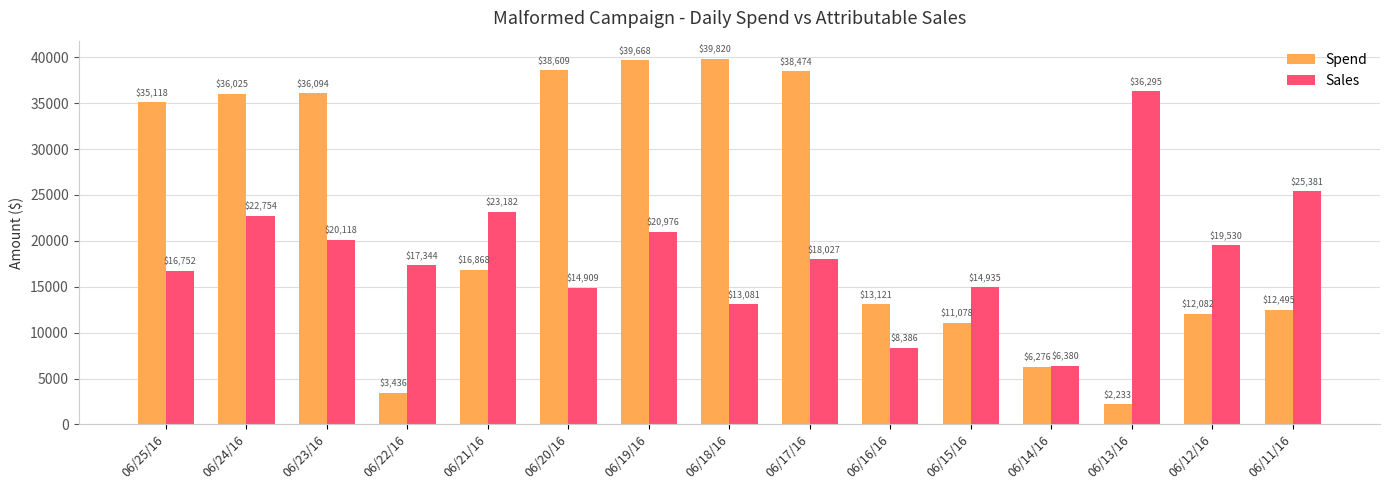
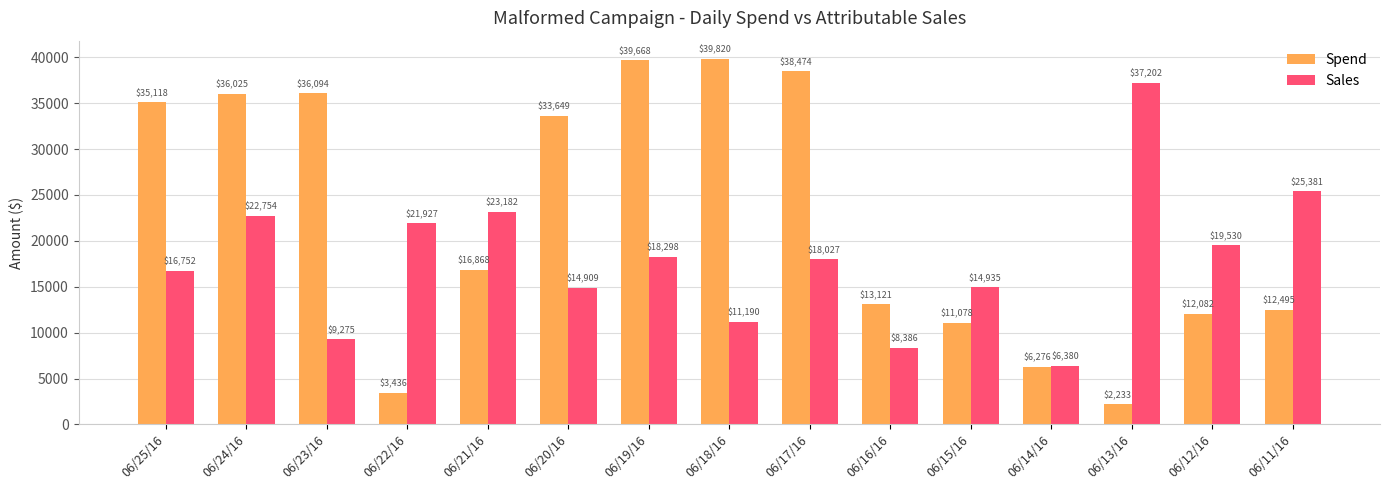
  {
    "Spend": {
      "06/25/16": "$35,118",
      "06/24/16": "$36,025",
      "06/23/16": "$36,094",
      "06/22/16": "$3,436",
      "06/21/16": "$16,868",
-     "06/20/16": "$38,609",
+     "06/20/16": "$33,649",
      "06/19/16": "$39,668",
      "06/18/16": "$39,820",
      "06/17/16": "$38,474",
      "06/16/16": "$13,121",
      "06/15/16": "$11,078",
      "06/14/16": "$6,276",
      "06/13/16": "$2,233",
      "06/12/16": "$12,082",
      "06/11/16": "$12,495"
    },
    "Sales": {
      "06/25/16": "$16,752",
      "06/24/16": "$22,754",
-     "06/23/16": "$20,118",
-     "06/22/16": "$17,344",
+     "06/23/16": "$9,275",
+     "06/22/16": "$21,927",
      "06/21/16": "$23,182",
      "06/20/16": "$14,909",
-     "06/19/16": "$20,976",
-     "06/18/16": "$13,081",
+     "06/19/16": "$18,298",
+     "06/18/16": "$11,190",
      "06/17/16": "$18,027",
      "06/16/16": "$8,386",
      "06/15/16": "$14,935",
      "06/14/16": "$6,380",
-     "06/13/16": "$36,295",
+     "06/13/16": "$37,202",
      "06/12/16": "$19,530",
      "06/11/16": "$25,381"
    }
  }
